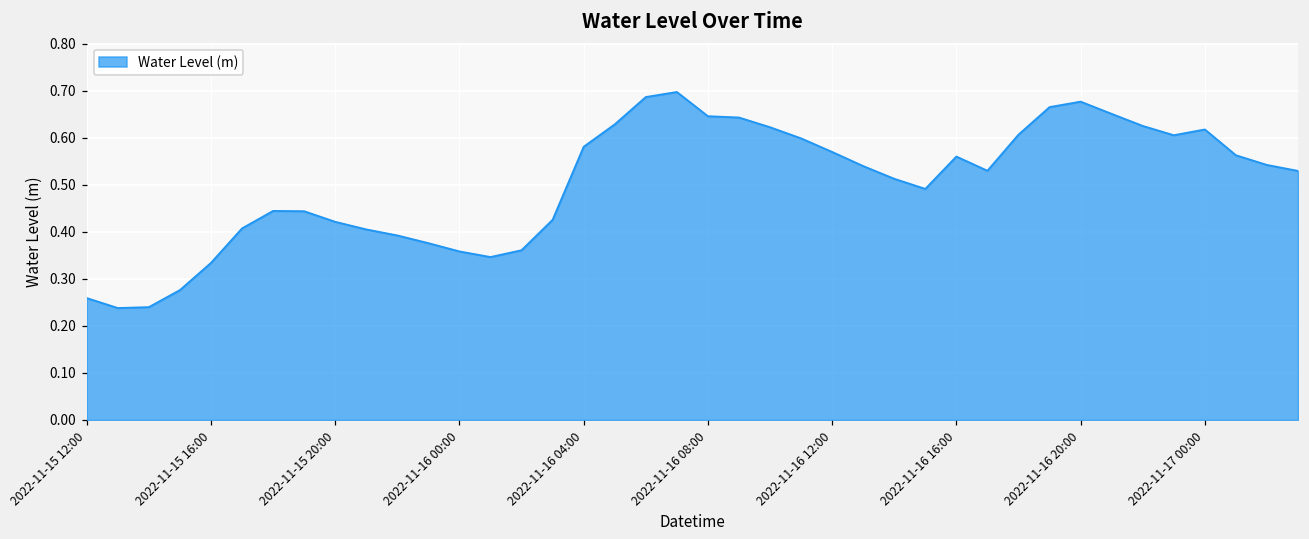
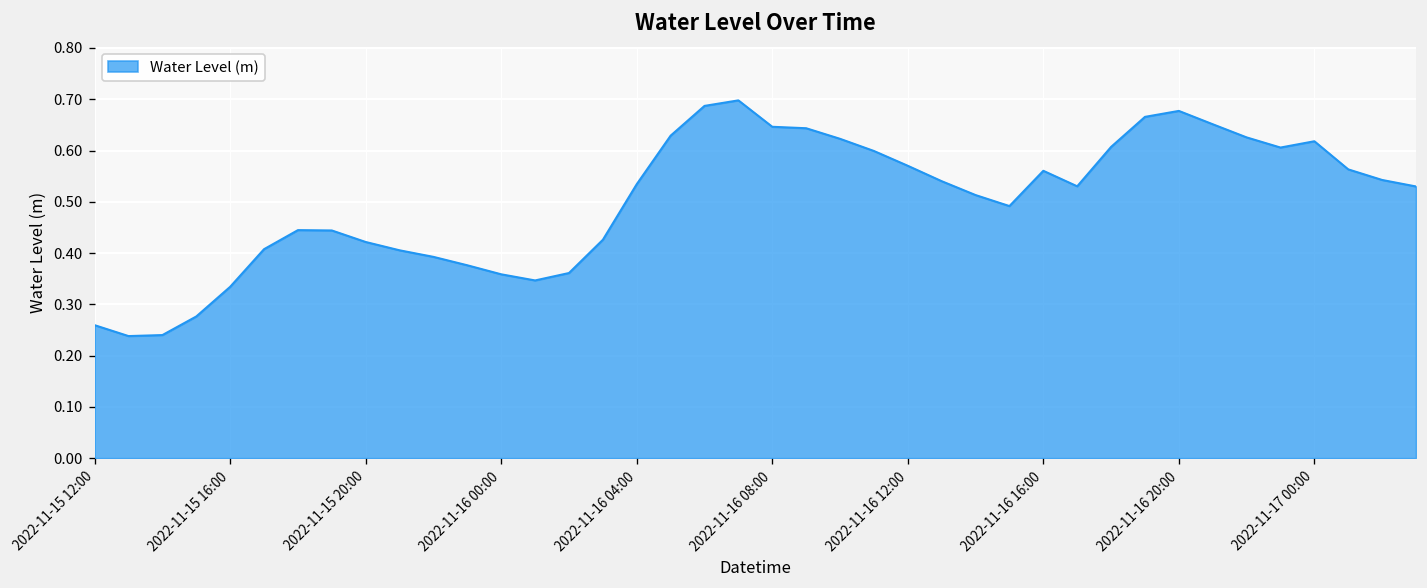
  {
    "2022-11-15 12:00": 0.26,
    "2022-11-15 16:00": 0.33,
    "2022-11-15 20:00": 0.42,
    "2022-11-16 00:00": 0.36,
-   "2022-11-16 04:00": 0.58,
+   "2022-11-16 04:00": 0.53,
    "2022-11-16 08:00": 0.65,
    "2022-11-16 12:00": 0.57,
    "2022-11-16 16:00": 0.56,
    "2022-11-16 20:00": 0.68,
    "2022-11-17 00:00": 0.62
  }
